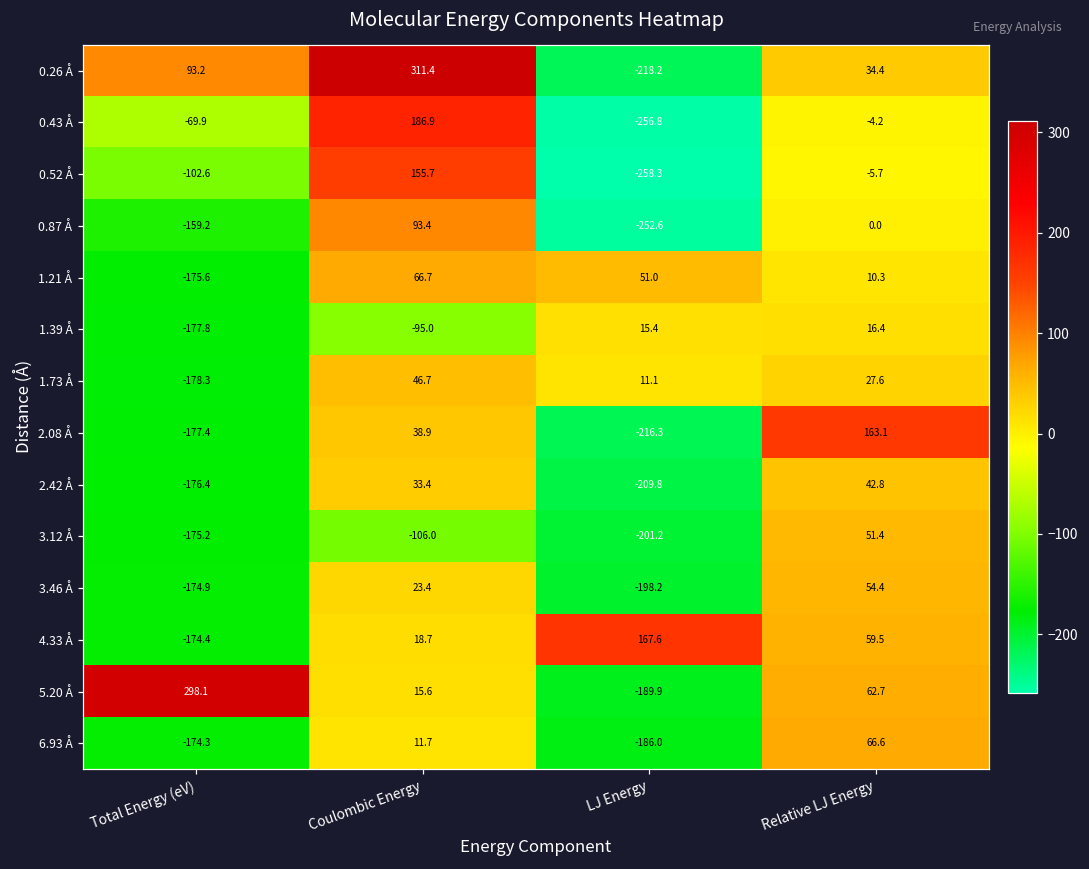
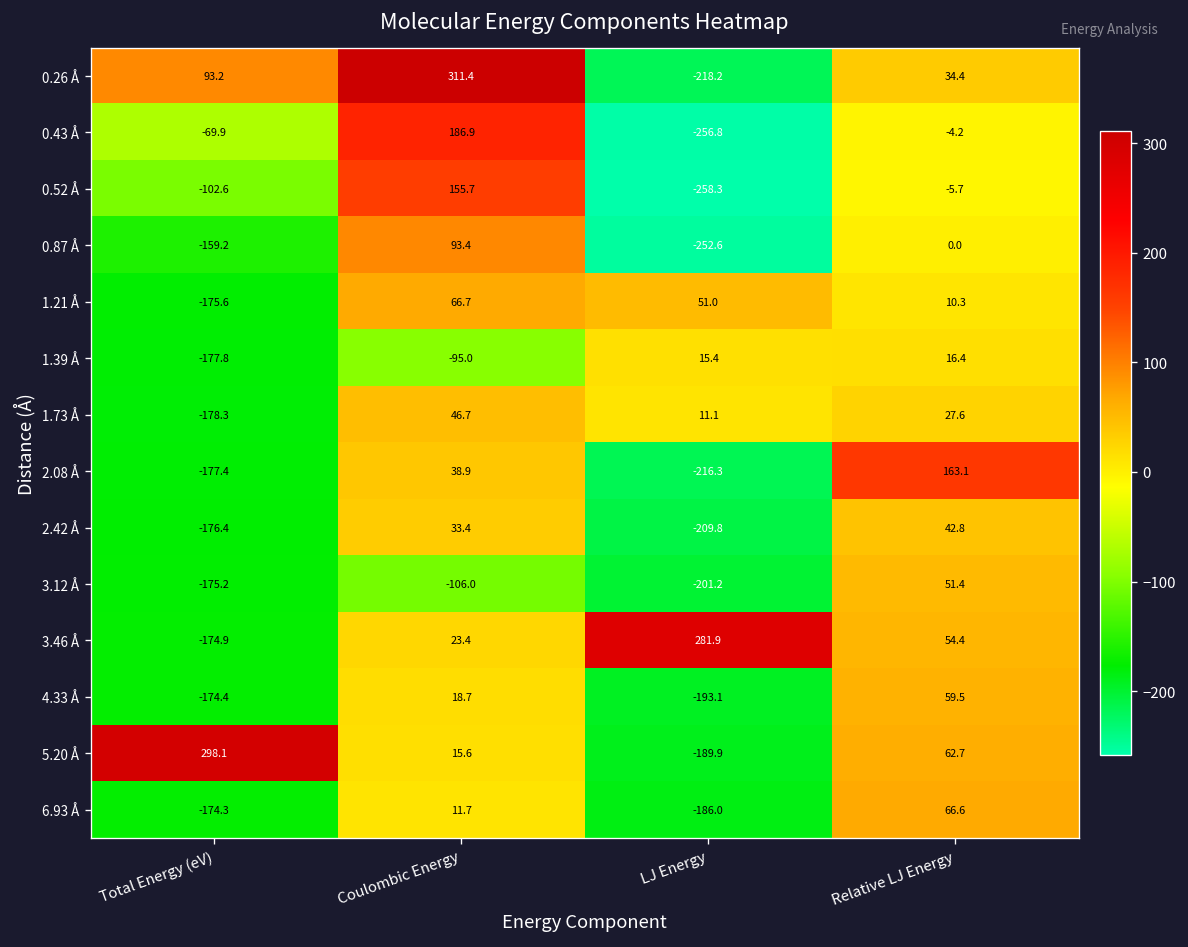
  {
    "0.26 Å": {
      "Total Energy (eV)": 93.2,
      "Coulombic Energy": 311.4,
      "LJ Energy": -218.2,
      "Relative LJ Energy": 34.4
    },
    "0.43 Å": {
      "Total Energy (eV)": -69.9,
      "Coulombic Energy": 186.9,
      "LJ Energy": -256.8,
      "Relative LJ Energy": -4.2
    },
    "0.52 Å": {
      "Total Energy (eV)": -102.6,
      "Coulombic Energy": 155.7,
      "LJ Energy": -258.3,
      "Relative LJ Energy": -5.7
    },
    "0.87 Å": {
      "Total Energy (eV)": -159.2,
      "Coulombic Energy": 93.4,
      "LJ Energy": -252.6,
      "Relative LJ Energy": 0.0
    },
    "1.21 Å": {
      "Total Energy (eV)": -175.6,
      "Coulombic Energy": 66.7,
      "LJ Energy": 51.0,
      "Relative LJ Energy": 10.3
    },
    "1.39 Å": {
      "Total Energy (eV)": -177.8,
      "Coulombic Energy": -95.0,
      "LJ Energy": 15.4,
      "Relative LJ Energy": 16.4
    },
    "1.73 Å": {
      "Total Energy (eV)": -178.3,
      "Coulombic Energy": 46.7,
      "LJ Energy": 11.1,
      "Relative LJ Energy": 27.6
    },
    "2.08 Å": {
      "Total Energy (eV)": -177.4,
      "Coulombic Energy": 38.9,
      "LJ Energy": -216.3,
      "Relative LJ Energy": 163.1
    },
    "2.42 Å": {
      "Total Energy (eV)": -176.4,
      "Coulombic Energy": 33.4,
      "LJ Energy": -209.8,
      "Relative LJ Energy": 42.8
    },
    "3.12 Å": {
      "Total Energy (eV)": -175.2,
      "Coulombic Energy": -106.0,
      "LJ Energy": -201.2,
      "Relative LJ Energy": 51.4
    },
    "3.46 Å": {
      "Total Energy (eV)": -174.9,
      "Coulombic Energy": 23.4,
-     "LJ Energy": -198.2,
+     "LJ Energy": 281.9,
      "Relative LJ Energy": 54.4
    },
    "4.33 Å": {
      "Total Energy (eV)": -174.4,
      "Coulombic Energy": 18.7,
-     "LJ Energy": 167.6,
+     "LJ Energy": -193.1,
      "Relative LJ Energy": 59.5
    },
    "5.20 Å": {
      "Total Energy (eV)": 298.1,
      "Coulombic Energy": 15.6,
      "LJ Energy": -189.9,
      "Relative LJ Energy": 62.7
    },
    "6.93 Å": {
      "Total Energy (eV)": -174.3,
      "Coulombic Energy": 11.7,
      "LJ Energy": -186.0,
      "Relative LJ Energy": 66.6
    }
  }
